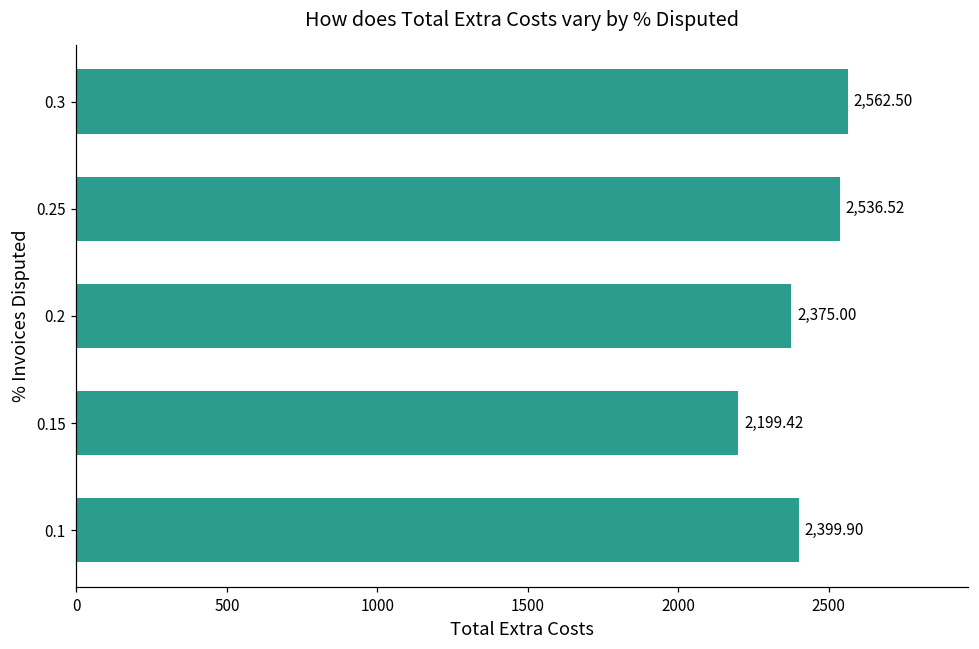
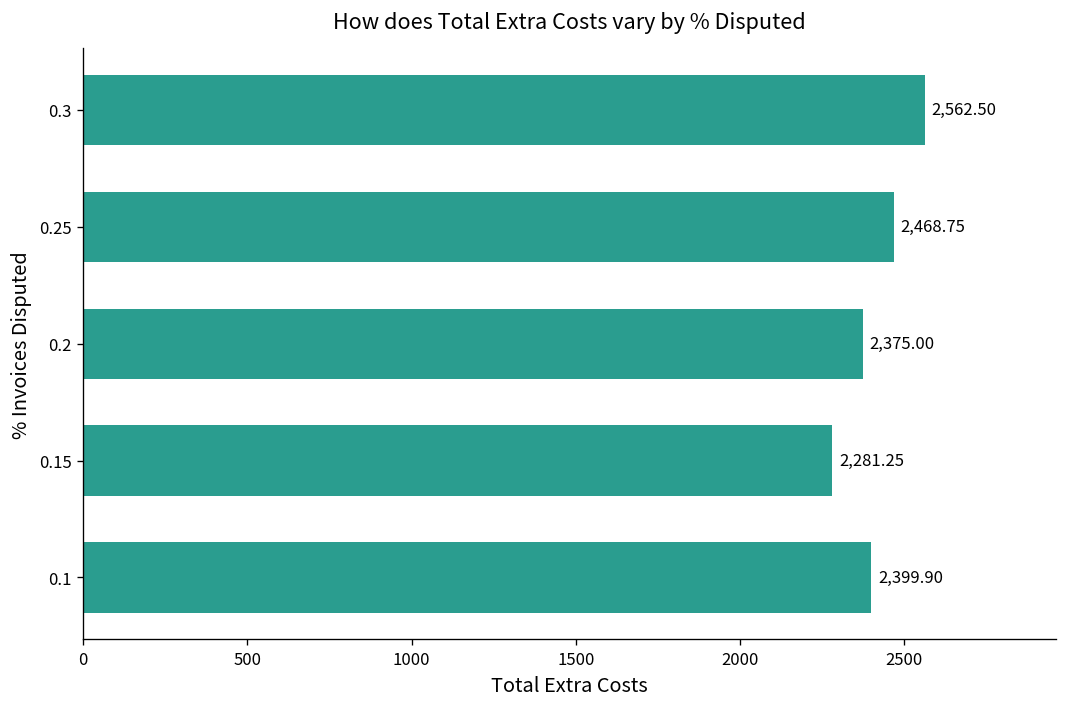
  {
    "0.3": "2,562.50",
-   "0.25": "2,536.52",
+   "0.25": "2,468.75",
    "0.2": "2,375.00",
-   "0.15": "2,199.42",
+   "0.15": "2,281.25",
    "0.1": "2,399.90"
  }
